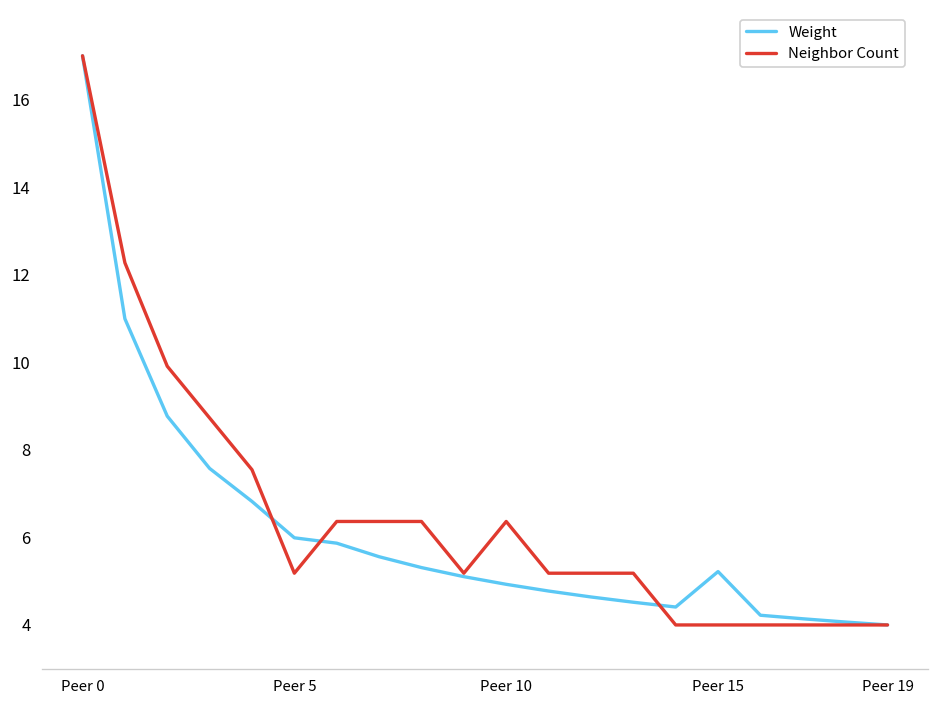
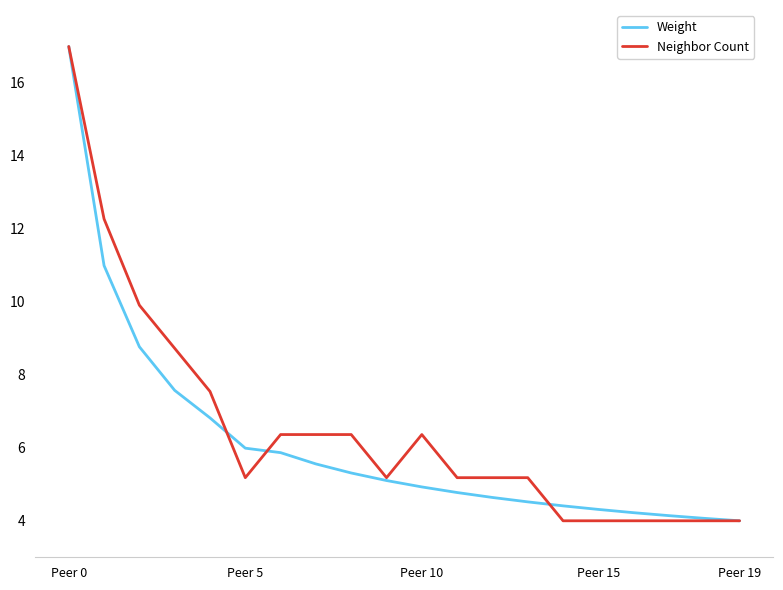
  {
    "Weight": {
      "Peer 5": 6.0,
      "Peer 10": 4.9,
-     "Peer 15": 5.2
+     "Peer 15": 4.3
    },
    "Neighbor Count": {
      "Peer 5": 5.2,
      "Peer 10": 6.4,
      "Peer 15": 4.0
    }
  }
